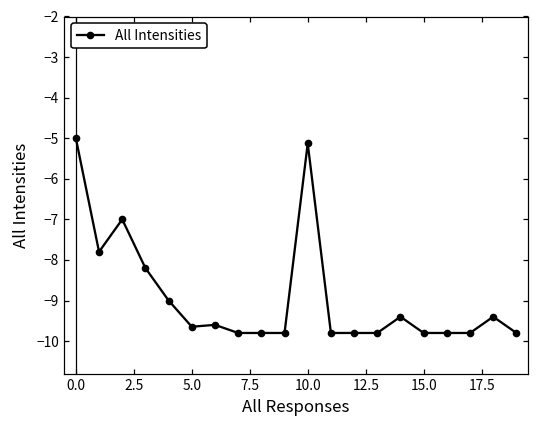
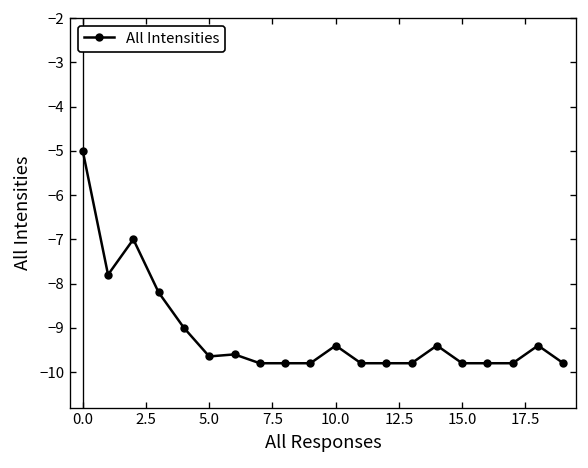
  {
    "0.0": -5.0,
    "5.0": -9.6,
-   "10.0": -5.1,
+   "10.0": -9.4,
    "15.0": -9.8
  }
